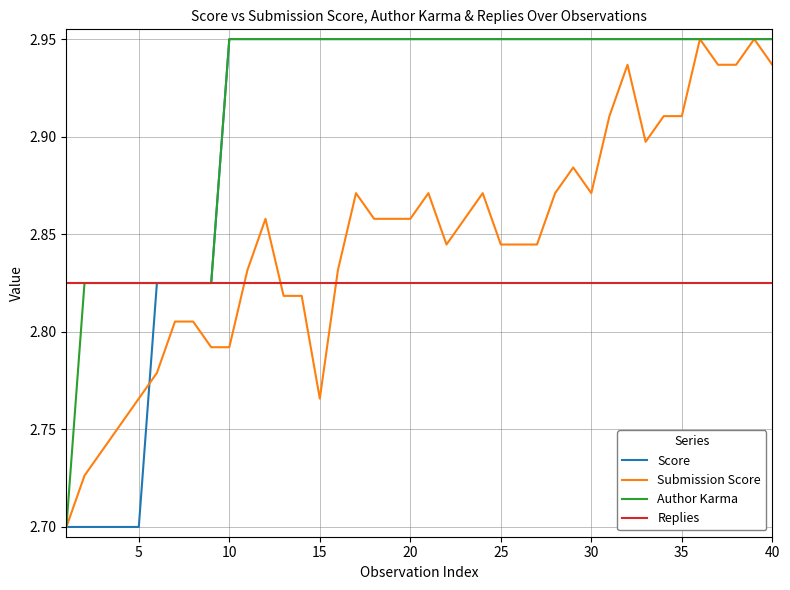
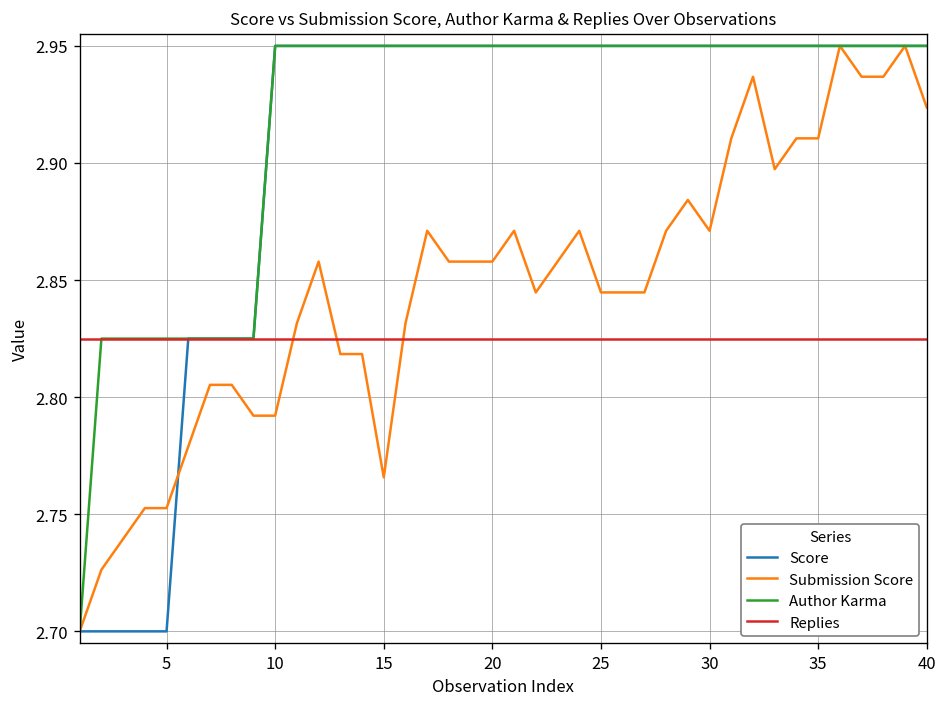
  {
    "Score": {
      "5": 2.700
    },
    "Submission Score": {
-     "5": 2.766,
+     "5": 2.753,
      "10": 2.792,
      "15": 2.766,
      "20": 2.858,
      "25": 2.845,
      "30": 2.871,
      "35": 2.911,
-     "40": 2.937
+     "40": 2.924
    },
    "Replies": {
      "10": 2.825,
      "15": 2.825,
      "20": 2.825,
      "25": 2.825,
      "30": 2.825,
      "35": 2.825,
      "40": 2.825
    }
  }
